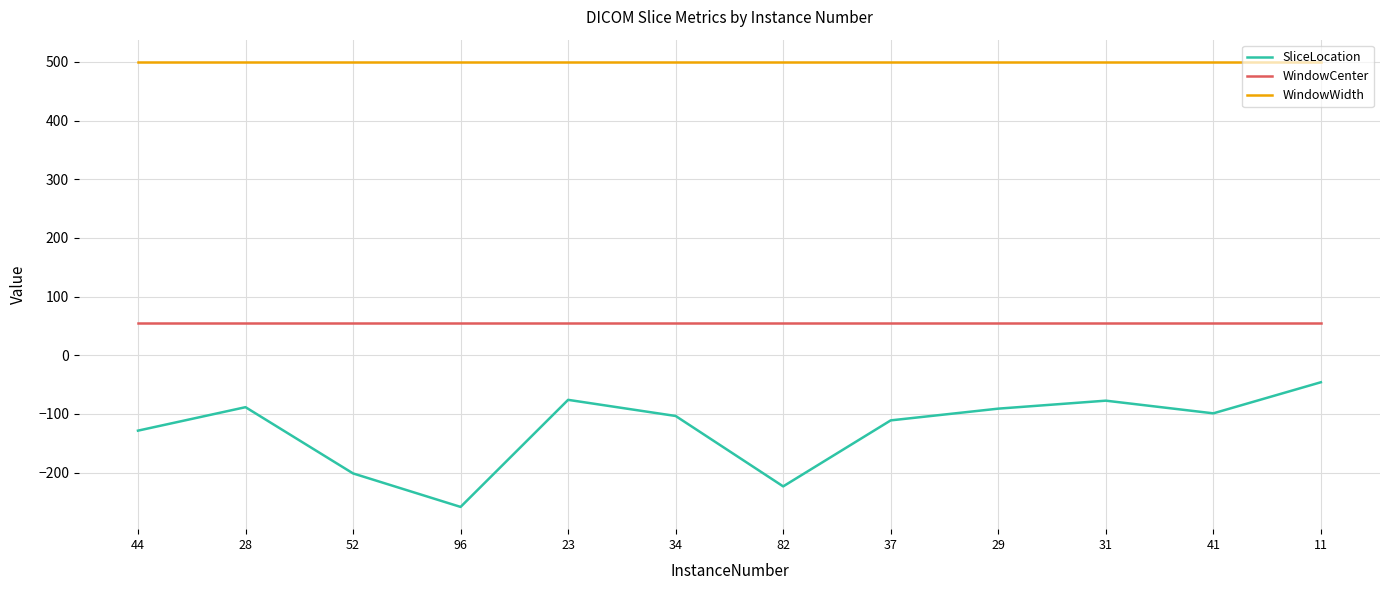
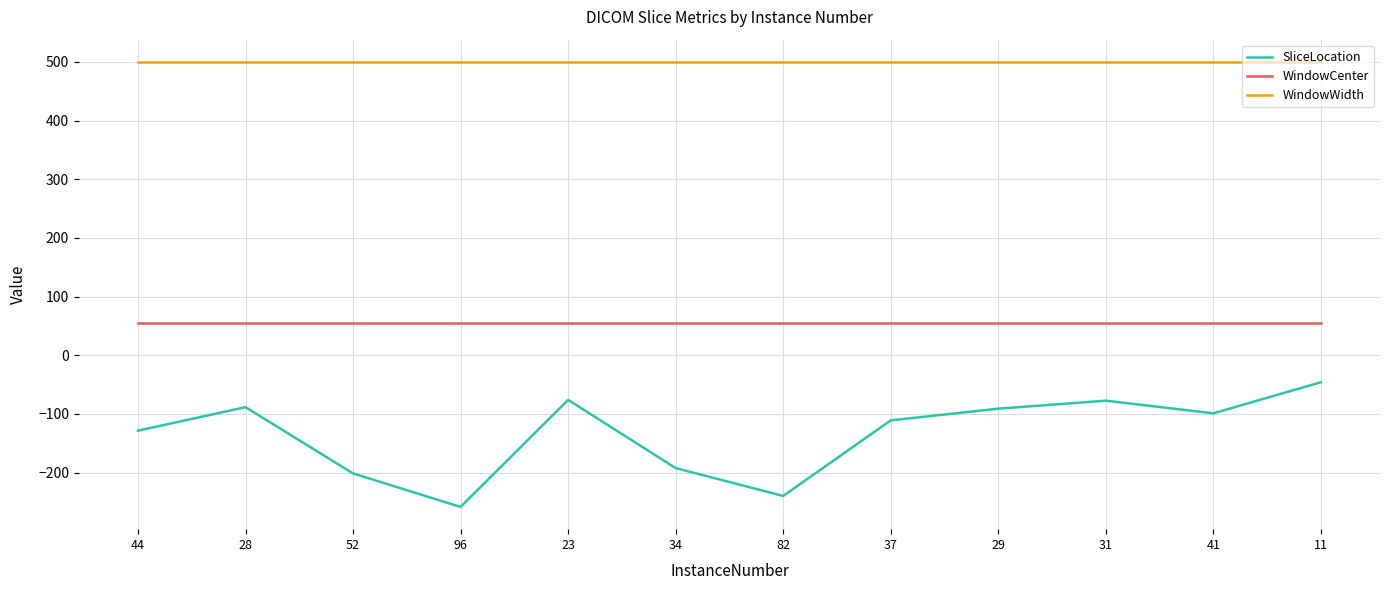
  {
    "SliceLocation": {
      "44": -130,
      "28": -90,
      "52": -200,
      "96": -260,
      "23": -80,
-     "34": -100,
-     "82": -220,
+     "34": -190,
+     "82": -240,
      "37": -110,
      "29": -90,
      "31": -80,
      "41": -100,
      "11": -50
    },
    "WindowCenter": {
      "44": 60,
      "28": 60,
      "52": 60,
      "96": 60,
      "23": 60,
      "34": 60,
      "82": 60,
      "37": 60,
      "29": 60,
      "31": 60,
      "41": 60,
      "11": 60
    },
    "WindowWidth": {
      "44": 500,
      "28": 500,
      "52": 500,
      "96": 500,
      "23": 500,
      "34": 500,
      "82": 500,
      "37": 500,
      "29": 500,
      "31": 500,
      "41": 500
    }
  }
